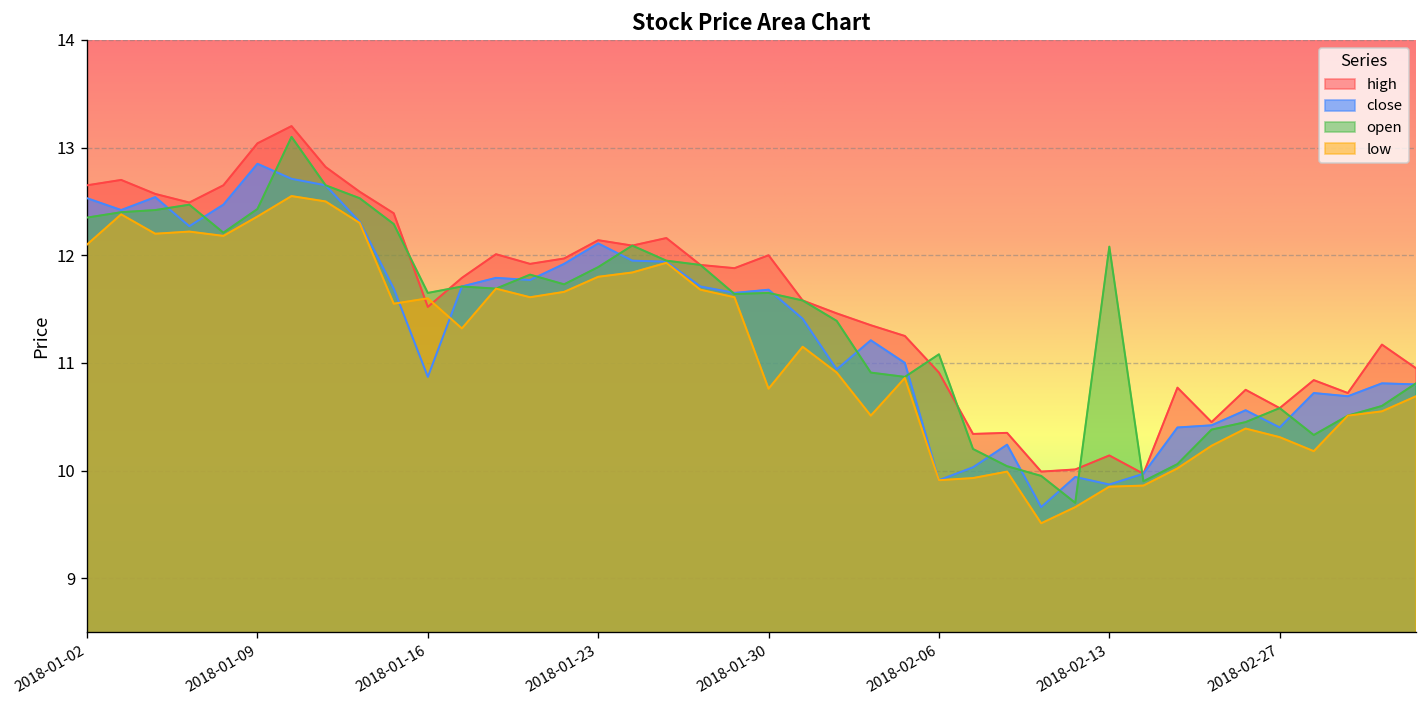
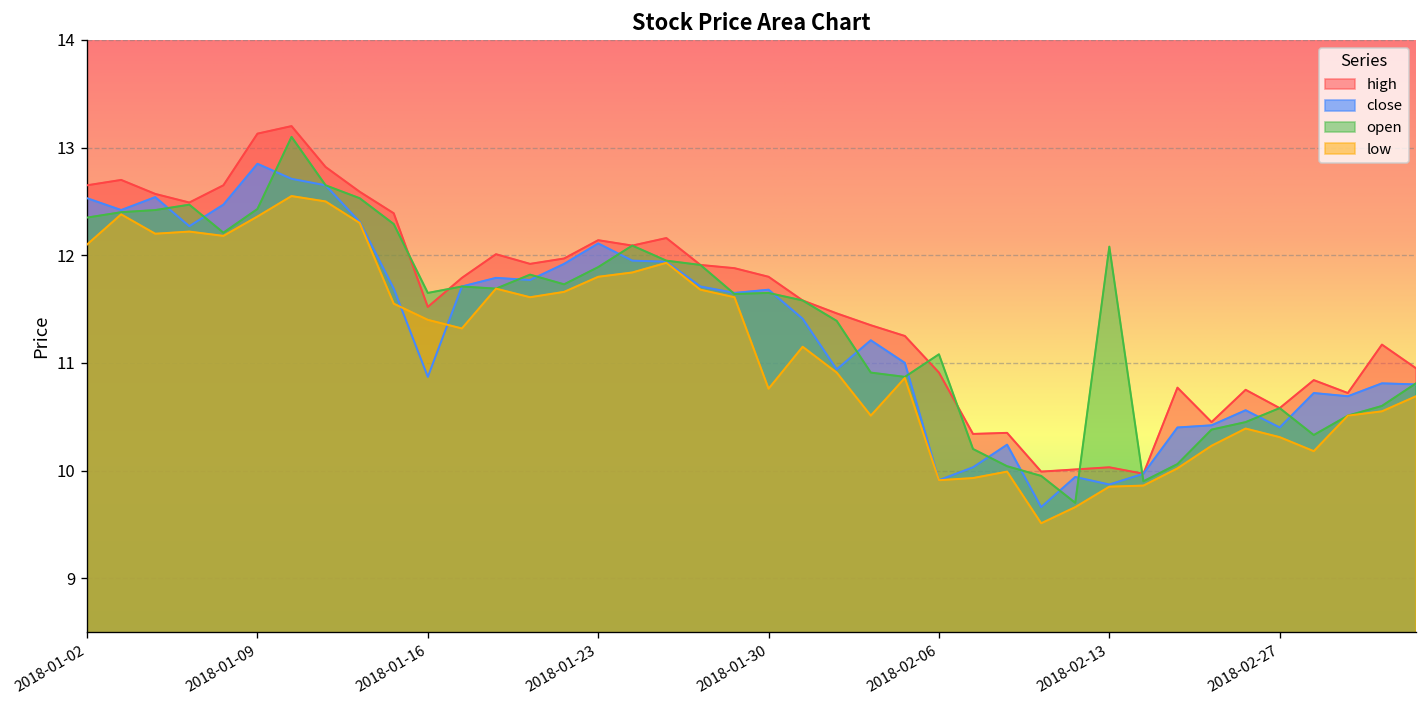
  {
    "high": {
      "2018-01-02": 12.7,
-     "2018-01-09": 13.0,
+     "2018-01-09": 13.1,
      "2018-01-16": 11.5,
      "2018-01-23": 12.1,
-     "2018-01-30": 12.0,
+     "2018-01-30": 11.8,
      "2018-02-06": 10.9,
-     "2018-02-13": 10.1
+     "2018-02-13": 10.0
    },
    "close": {
      "2018-01-02": 12.5,
      "2018-01-09": 12.9,
      "2018-01-16": 10.9,
      "2018-01-23": 12.1,
      "2018-01-30": 11.7,
      "2018-02-27": 10.4
    },
    "open": {
      "2018-01-02": 12.4,
      "2018-01-09": 12.4,
      "2018-01-16": 11.7,
      "2018-01-23": 11.9,
      "2018-01-30": 11.7,
      "2018-02-06": 11.1,
      "2018-02-13": 12.1
    },
    "low": {
      "2018-01-02": 12.1,
      "2018-01-09": 12.4,
-     "2018-01-16": 11.6,
+     "2018-01-16": 11.4,
      "2018-01-23": 11.8,
      "2018-01-30": 10.8,
      "2018-02-27": 10.3
    }
  }
